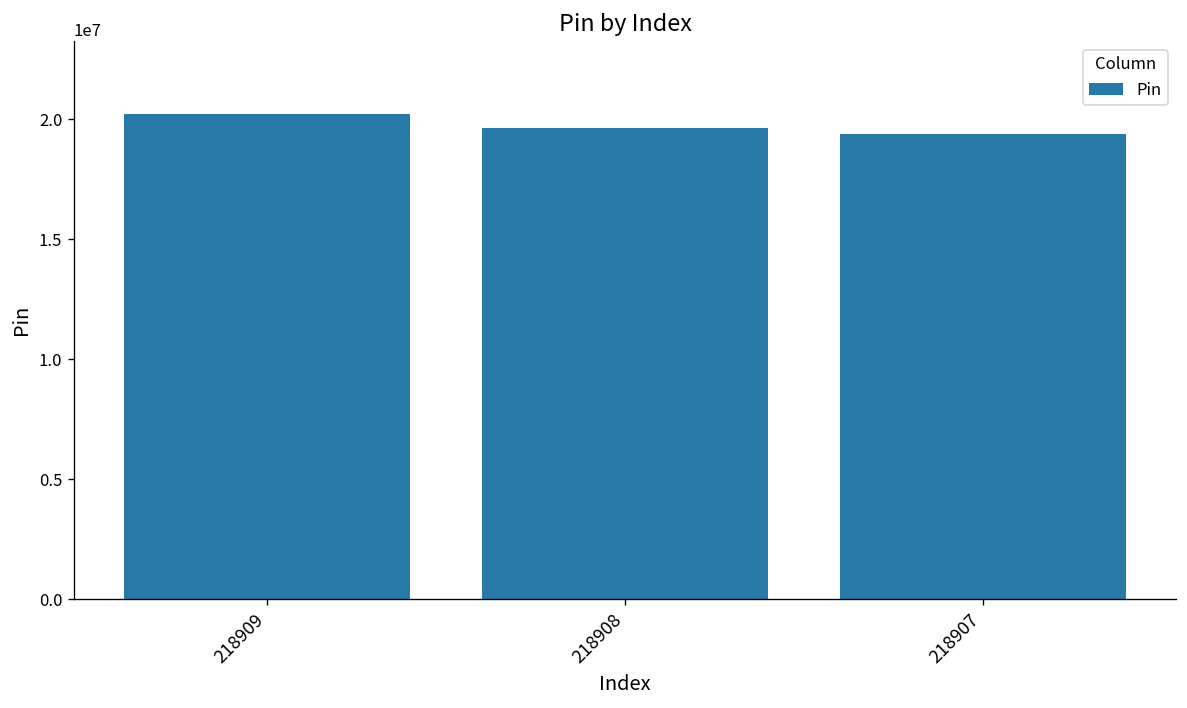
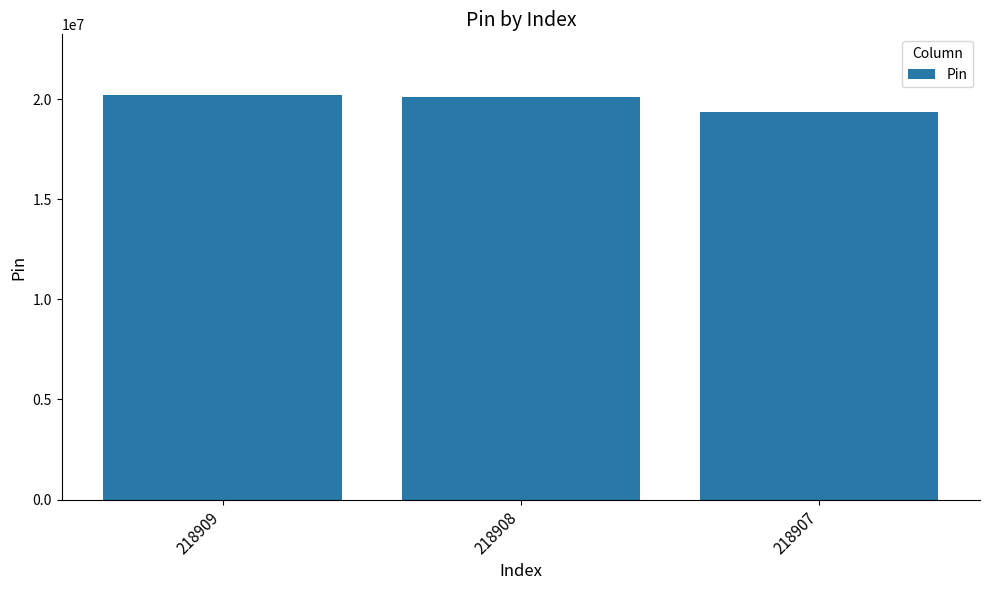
  {
    "218909": 20200000,
-   "218908": 19600000,
+   "218908": 20100000,
    "218907": 19400000
  }
